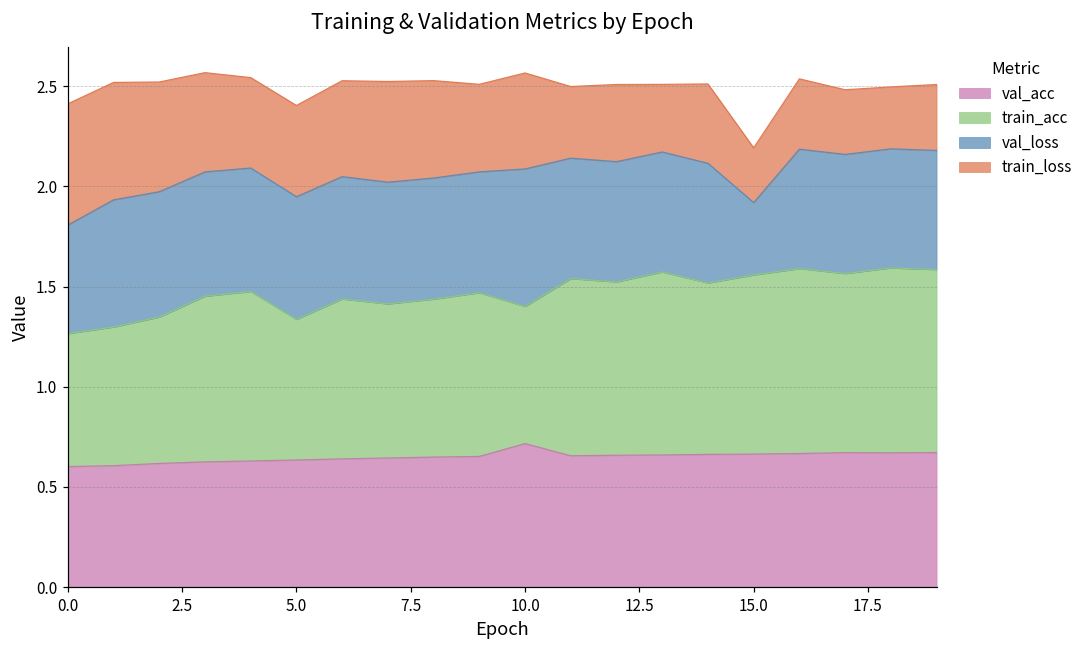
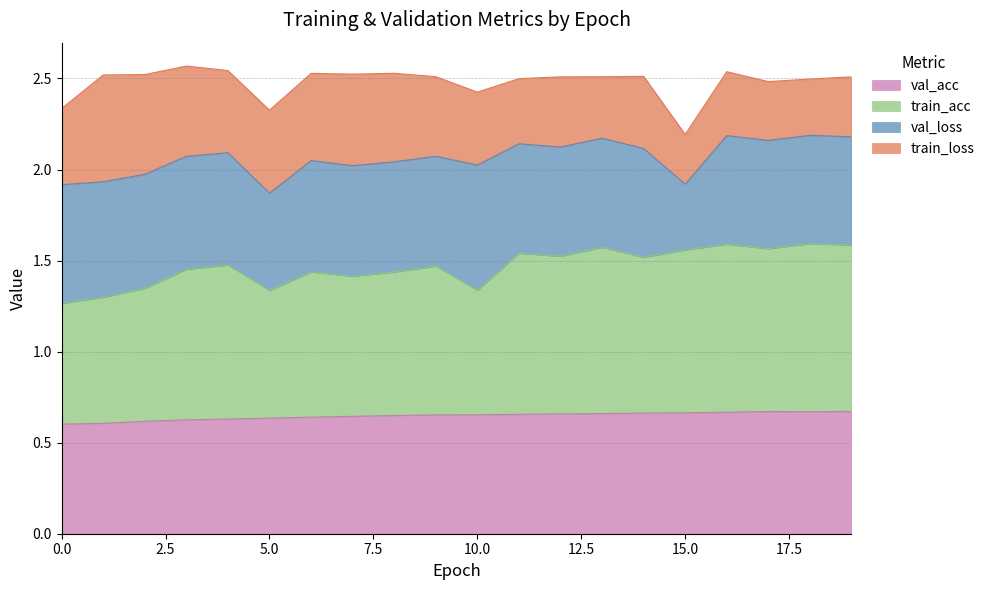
  {
    "val_acc": {
      "0.0": 0.60,
      "5.0": 0.63,
-     "10.0": 0.72,
+     "10.0": 0.65,
      "15.0": 0.66
    },
    "train_acc": {
      "0.0": 0.66,
      "5.0": 0.70,
      "10.0": 0.68,
      "15.0": 0.89
    },
    "val_loss": {
-     "0.0": 0.54,
-     "5.0": 0.61,
+     "0.0": 0.65,
+     "5.0": 0.53,
      "10.0": 0.69,
      "15.0": 0.36
    },
    "train_loss": {
-     "0.0": 0.61,
+     "0.0": 0.42,
      "5.0": 0.46,
-     "10.0": 0.48,
+     "10.0": 0.40,
      "15.0": 0.27
    }
  }
